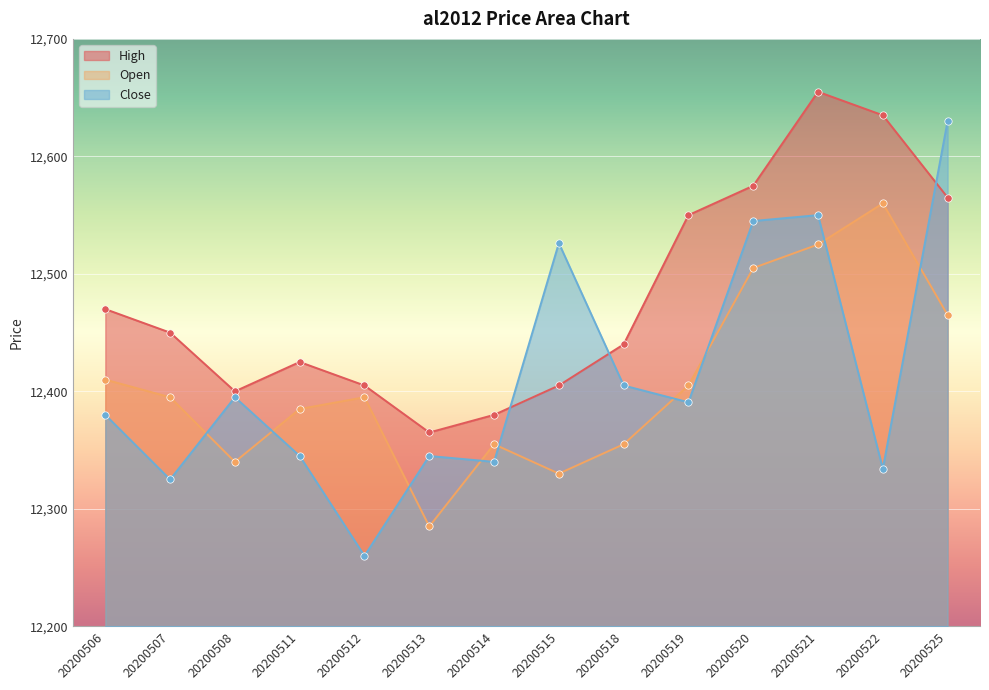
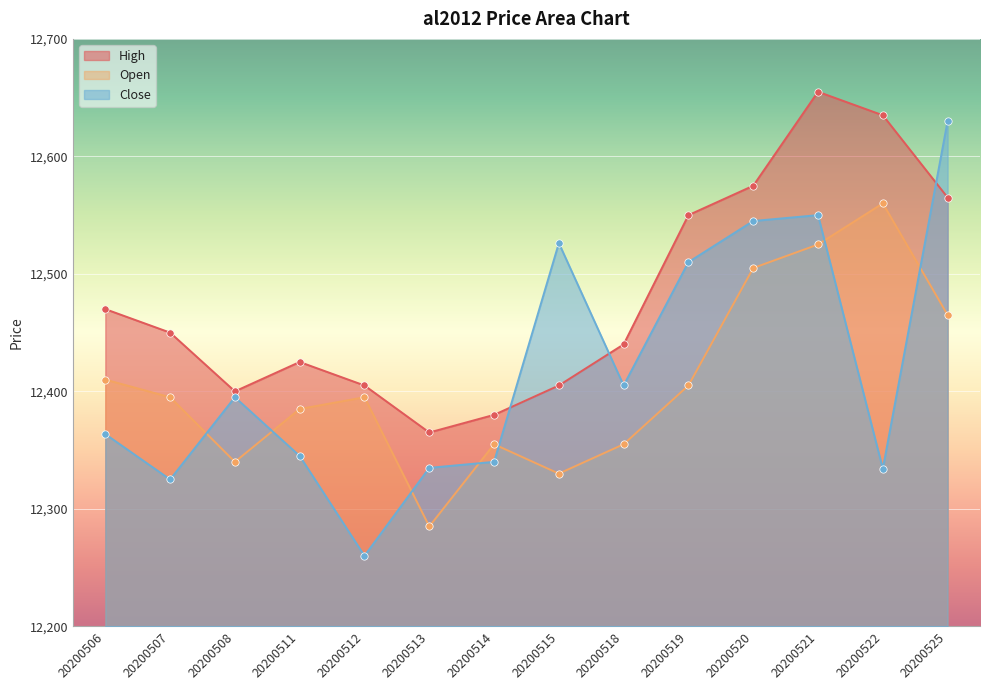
  {
    "Close": {
-     "20200506": "12,380",
+     "20200506": "12,364",
      "20200507": "12,325",
      "20200508": "12,395",
      "20200511": "12,345",
      "20200512": "12,260",
-     "20200513": "12,345",
+     "20200513": "12,335",
      "20200514": "12,340",
      "20200515": "12,526",
      "20200518": "12,405",
-     "20200519": "12,391",
+     "20200519": "12,510",
      "20200520": "12,545",
      "20200521": "12,550",
      "20200522": "12,334",
      "20200525": "12,630"
    }
  }
